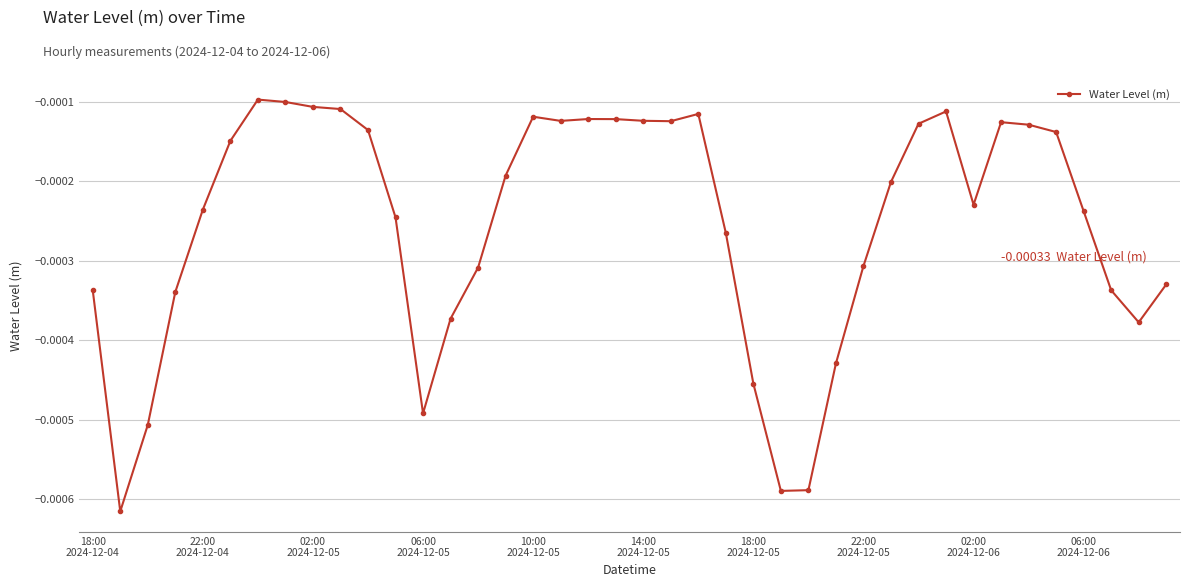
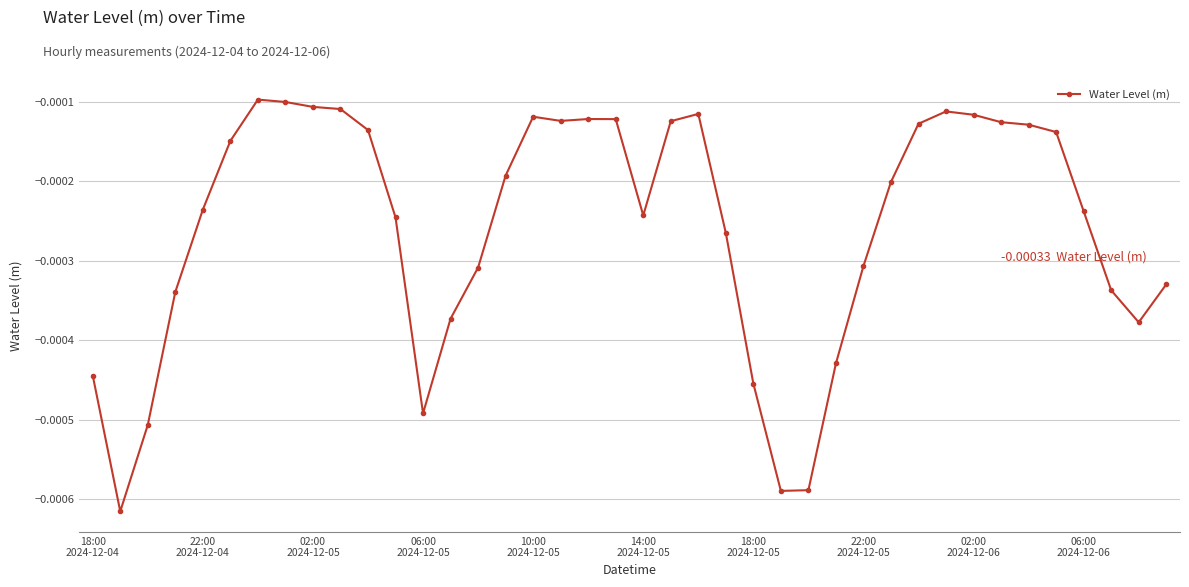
  {
-   "18:00 2024-12-04": -0.00034,
+   "18:00 2024-12-04": -0.00044,
    "22:00 2024-12-04": -0.00024,
    "02:00 2024-12-05": -0.00011,
    "06:00 2024-12-05": -0.00049,
    "10:00 2024-12-05": -0.00012,
-   "14:00 2024-12-05": -0.00012,
+   "14:00 2024-12-05": -0.00024,
    "18:00 2024-12-05": -0.00045,
    "22:00 2024-12-05": -0.00031,
-   "02:00 2024-12-06": -0.00023,
+   "02:00 2024-12-06": -0.00012,
    "06:00 2024-12-06": -0.00024
  }
